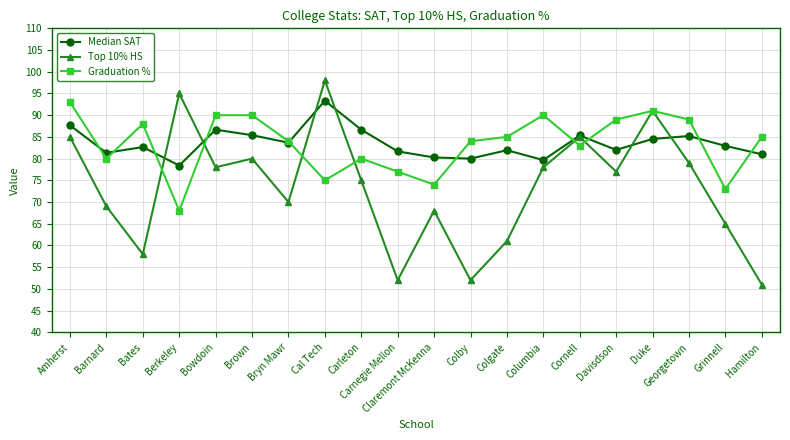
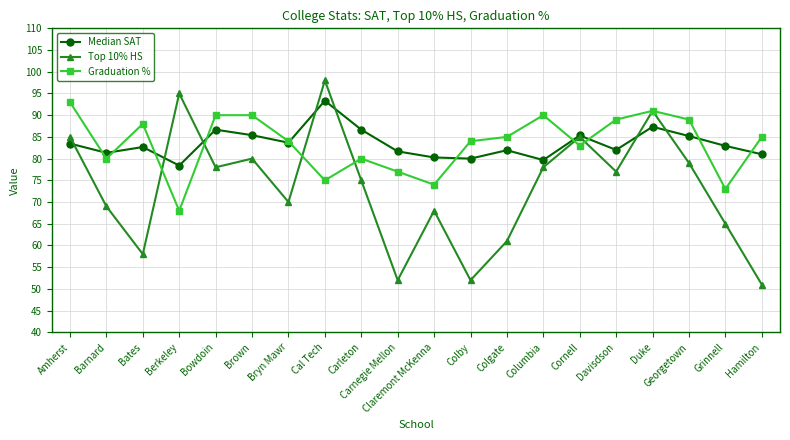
  {
    "Median SAT": {
-     "Amherst": 88,
+     "Amherst": 83,
      "Barnard": 81,
      "Bates": 83,
      "Berkeley": 78,
      "Bowdoin": 87,
      "Brown": 85,
      "Cal Tech": 93,
      "Carleton": 87,
      "Carnegie Mellon": 82,
      "Claremont McKenna": 80,
      "Colby": 80,
      "Colgate": 82,
      "Columbia": 80,
      "Davisdson": 82,
-     "Duke": 85,
+     "Duke": 87,
      "Georgetown": 85,
      "Grinnell": 83,
      "Hamilton": 81
    },
    "Top 10% HS": {
      "Amherst": 85,
      "Barnard": 69,
      "Bates": 58,
      "Berkeley": 95,
      "Bowdoin": 78,
      "Brown": 80,
      "Bryn Mawr": 70,
      "Cal Tech": 98,
      "Carleton": 75,
      "Carnegie Mellon": 52,
      "Claremont McKenna": 68,
      "Colby": 52,
      "Colgate": 61,
      "Columbia": 78,
      "Davisdson": 77,
      "Georgetown": 79,
      "Grinnell": 65,
      "Hamilton": 51
    },
    "Graduation %": {
      "Amherst": 93,
      "Barnard": 80,
      "Bates": 88,
      "Berkeley": 68,
      "Bowdoin": 90,
      "Brown": 90,
      "Cal Tech": 75,
      "Carleton": 80,
      "Carnegie Mellon": 77,
      "Claremont McKenna": 74,
      "Colby": 84,
      "Colgate": 85,
      "Columbia": 90,
      "Cornell": 83,
      "Davisdson": 89,
      "Georgetown": 89,
      "Grinnell": 73,
      "Hamilton": 85
    }
  }
